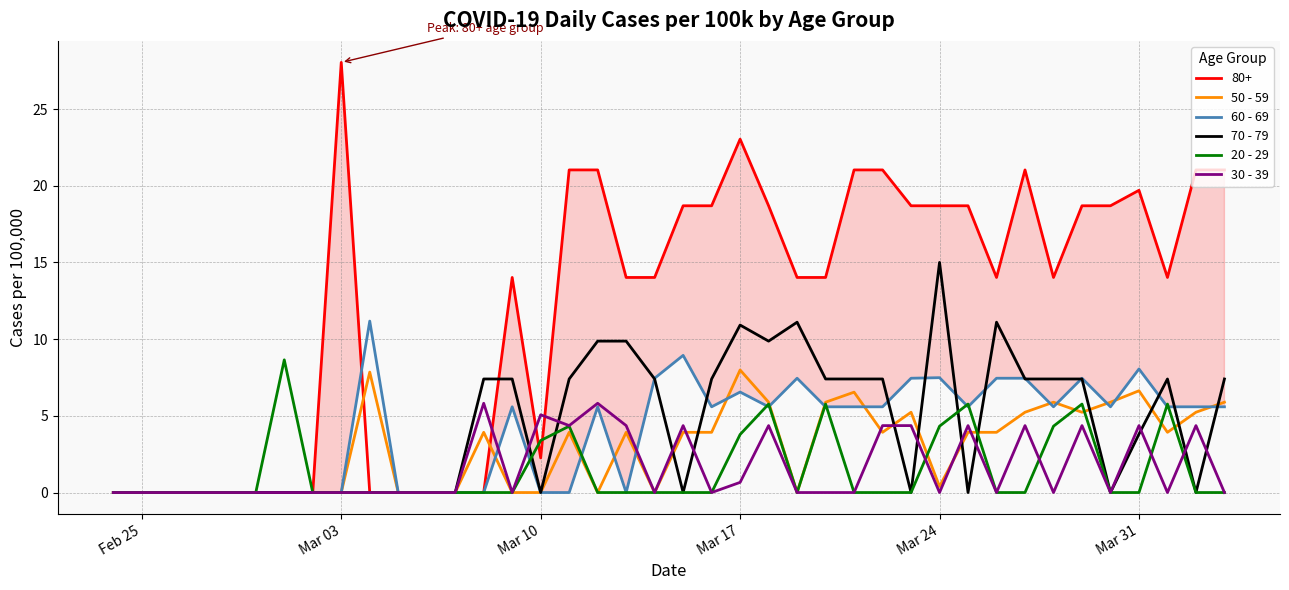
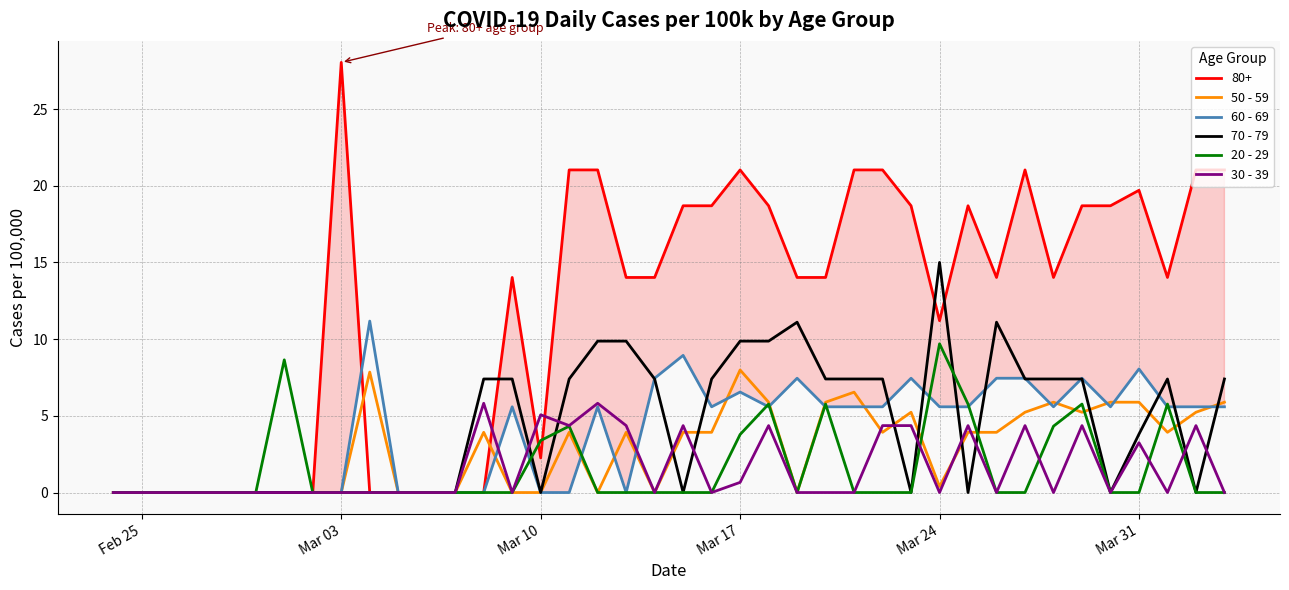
  {
    "80+": {
      "Mar 10": 2.3,
-     "Mar 17": 23.0,
-     "Mar 24": 18.7,
+     "Mar 17": 21.0,
+     "Mar 24": 11.2,
      "Mar 31": 19.7
    },
    "50 - 59": {
      "Mar 17": 8.0,
      "Mar 24": 0.4,
-     "Mar 31": 6.6
+     "Mar 31": 5.9
    },
    "60 - 69": {
      "Mar 17": 6.6,
-     "Mar 24": 7.5,
+     "Mar 24": 5.6,
      "Mar 31": 8.1
    },
    "70 - 79": {
-     "Mar 17": 10.9,
+     "Mar 17": 9.9,
      "Mar 24": 15.0,
      "Mar 31": 3.8
    },
    "20 - 29": {
      "Mar 10": 3.4,
      "Mar 17": 3.8,
-     "Mar 24": 4.3,
+     "Mar 24": 9.7,
      "Mar 31": 0.0
    },
    "30 - 39": {
      "Mar 10": 5.1,
      "Mar 17": 0.7,
      "Mar 24": 0.0,
-     "Mar 31": 4.4
+     "Mar 31": 3.2
    }
  }
